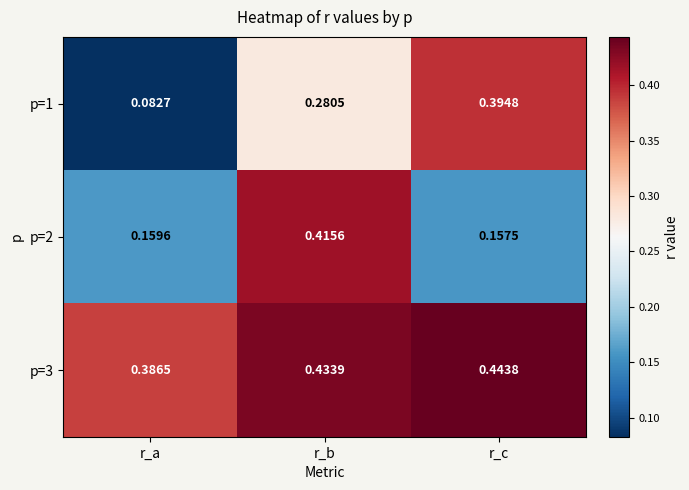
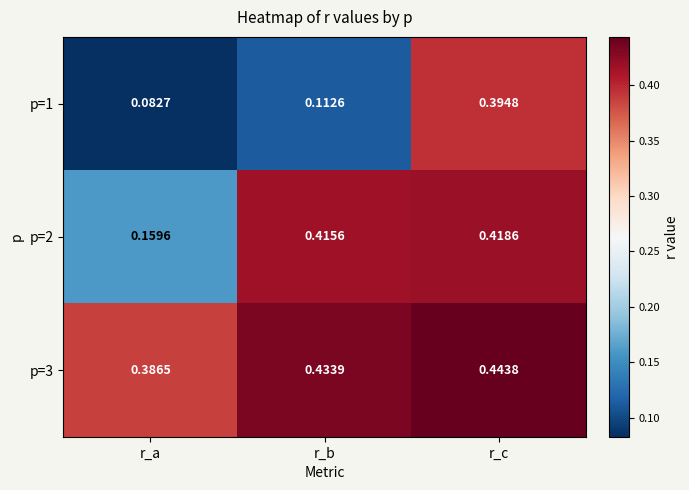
  {
    "p=1": {
      "r_a": 0.0827,
-     "r_b": 0.2805,
+     "r_b": 0.1126,
      "r_c": 0.3948
    },
    "p=2": {
      "r_a": 0.1596,
      "r_b": 0.4156,
-     "r_c": 0.1575
+     "r_c": 0.4186
    },
    "p=3": {
      "r_a": 0.3865,
      "r_b": 0.4339,
      "r_c": 0.4438
    }
  }
